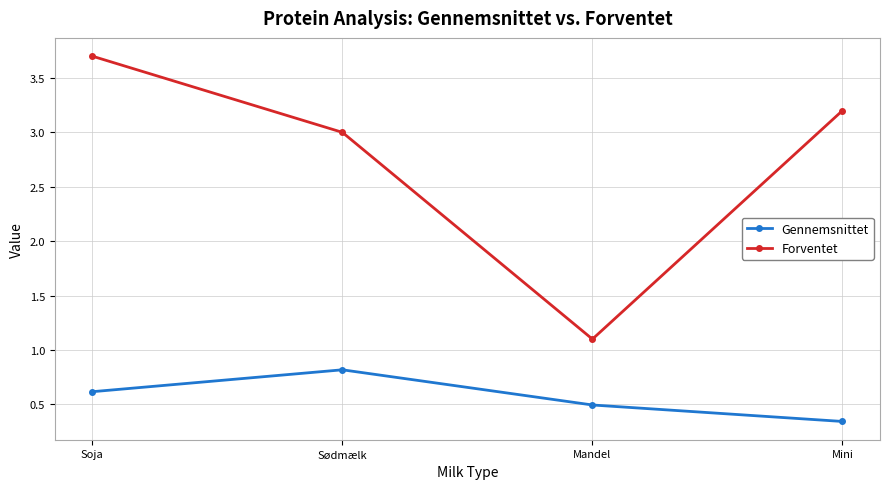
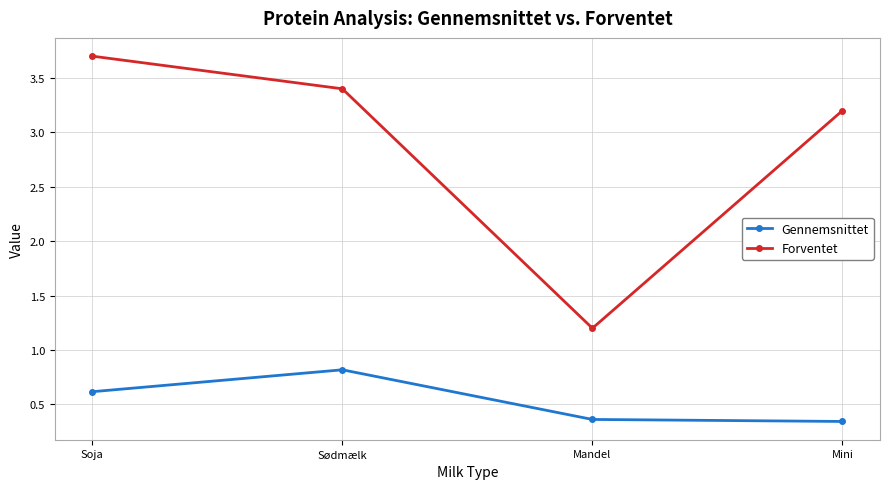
  {
    "Gennemsnittet": {
      "Soja": 0.62,
      "Sødmælk": 0.82,
-     "Mandel": 0.49,
+     "Mandel": 0.36,
      "Mini": 0.34
    },
    "Forventet": {
      "Soja": 3.7,
-     "Sødmælk": 3.0,
-     "Mandel": 1.1,
+     "Sødmælk": 3.4,
+     "Mandel": 1.2,
      "Mini": 3.2
    }
  }
